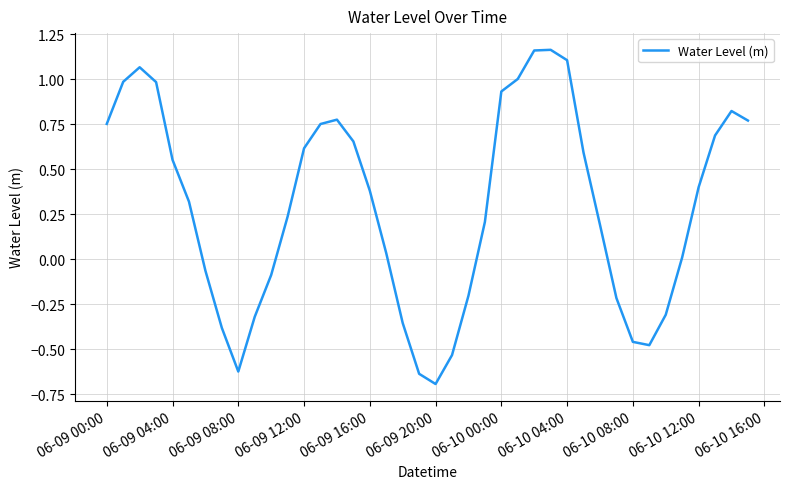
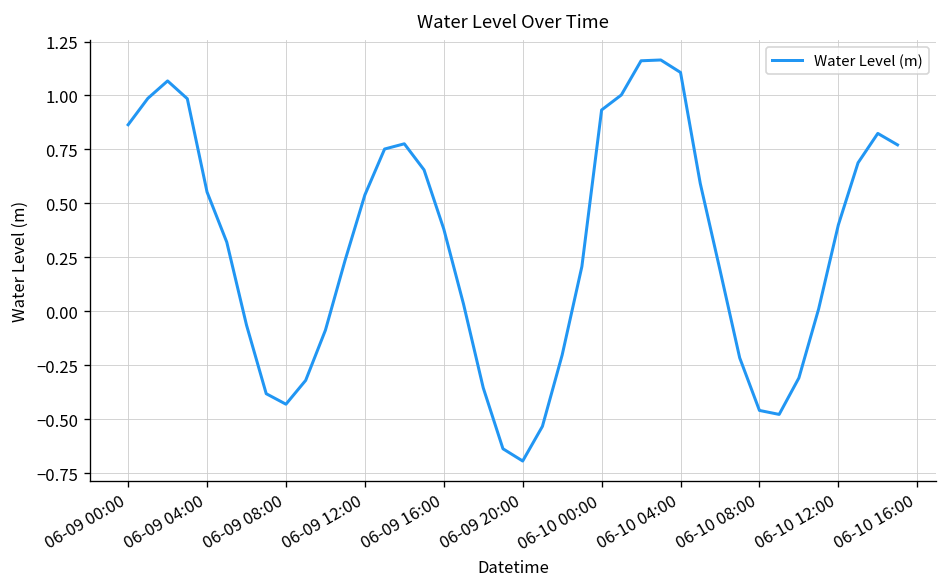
  {
-   "06-09 00:00": 0.75,
+   "06-09 00:00": 0.86,
    "06-09 04:00": 0.55,
-   "06-09 08:00": -0.62,
-   "06-09 12:00": 0.62,
+   "06-09 08:00": -0.43,
+   "06-09 12:00": 0.54,
    "06-09 16:00": 0.38,
    "06-09 20:00": -0.69,
    "06-10 00:00": 0.93,
    "06-10 04:00": 1.11,
    "06-10 08:00": -0.46,
    "06-10 12:00": 0.40
  }
